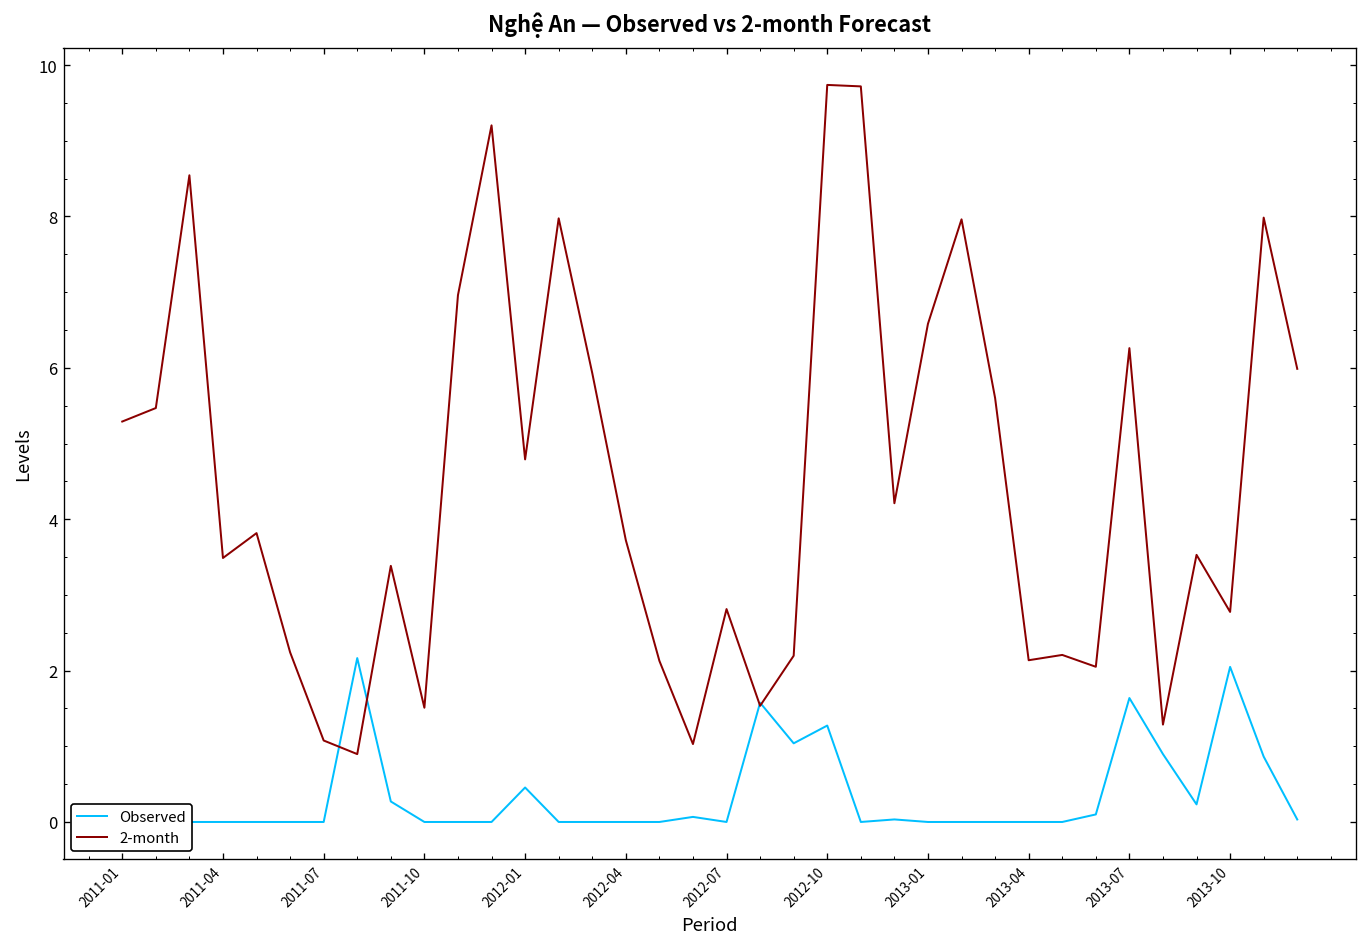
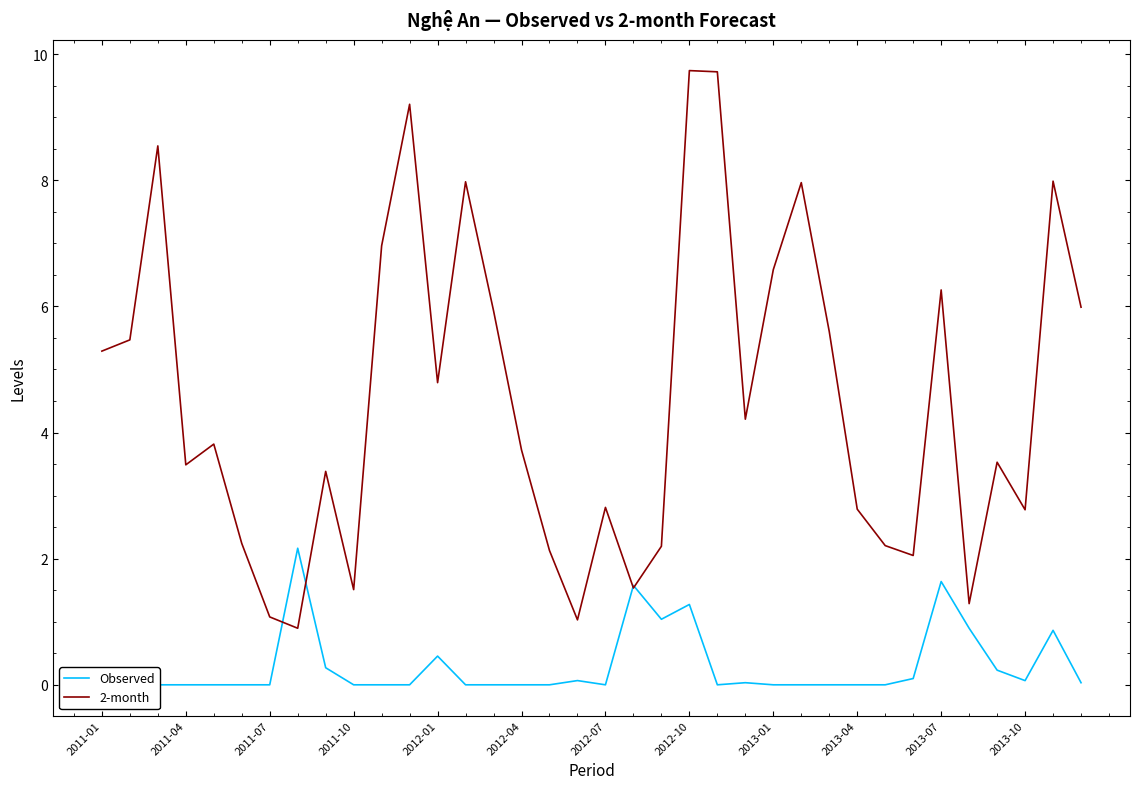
  {
    "Observed": {
      "2011-04": 0.0,
      "2011-07": 0.0,
      "2011-10": 0.0,
      "2012-01": 0.5,
      "2012-04": 0.0,
      "2012-07": 0.0,
      "2012-10": 1.3,
      "2013-01": 0.0,
      "2013-04": 0.0,
      "2013-07": 1.6,
-     "2013-10": 2.0
+     "2013-10": 0.1
    },
    "2-month": {
      "2011-01": 5.3,
      "2011-04": 3.5,
      "2011-07": 1.1,
      "2011-10": 1.5,
      "2012-01": 4.8,
      "2012-04": 3.7,
      "2012-07": 2.8,
      "2012-10": 9.7,
      "2013-01": 6.6,
-     "2013-04": 2.1,
+     "2013-04": 2.8,
      "2013-07": 6.3,
      "2013-10": 2.8
    }
  }
